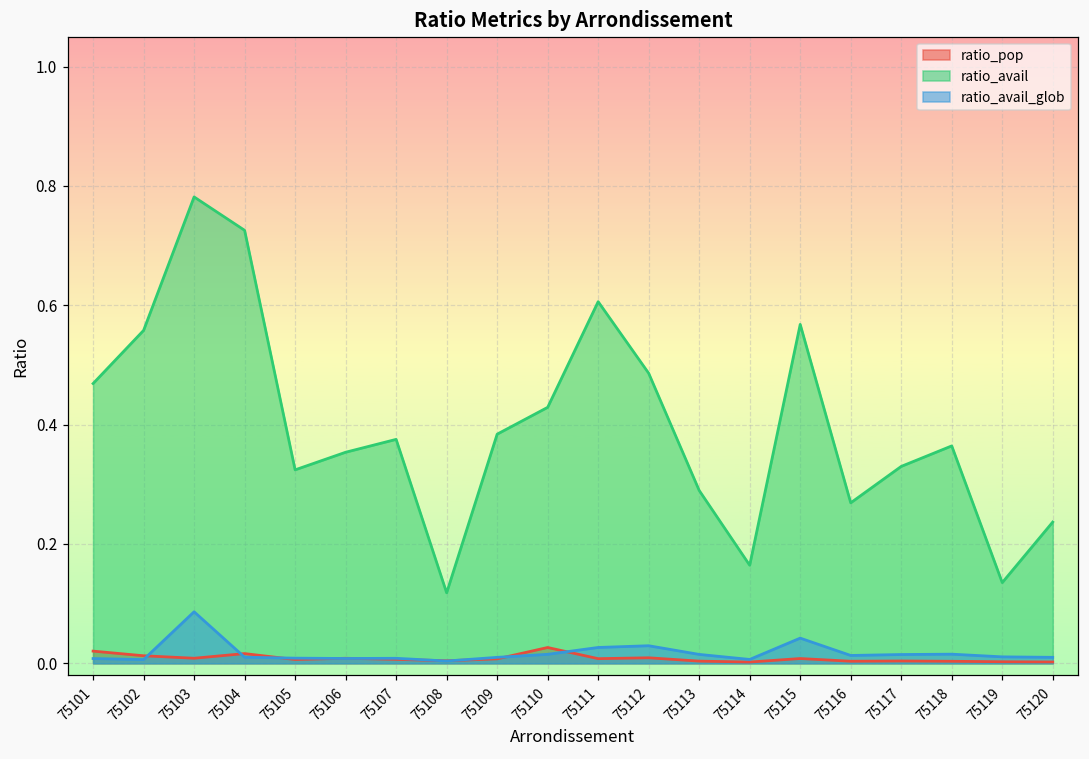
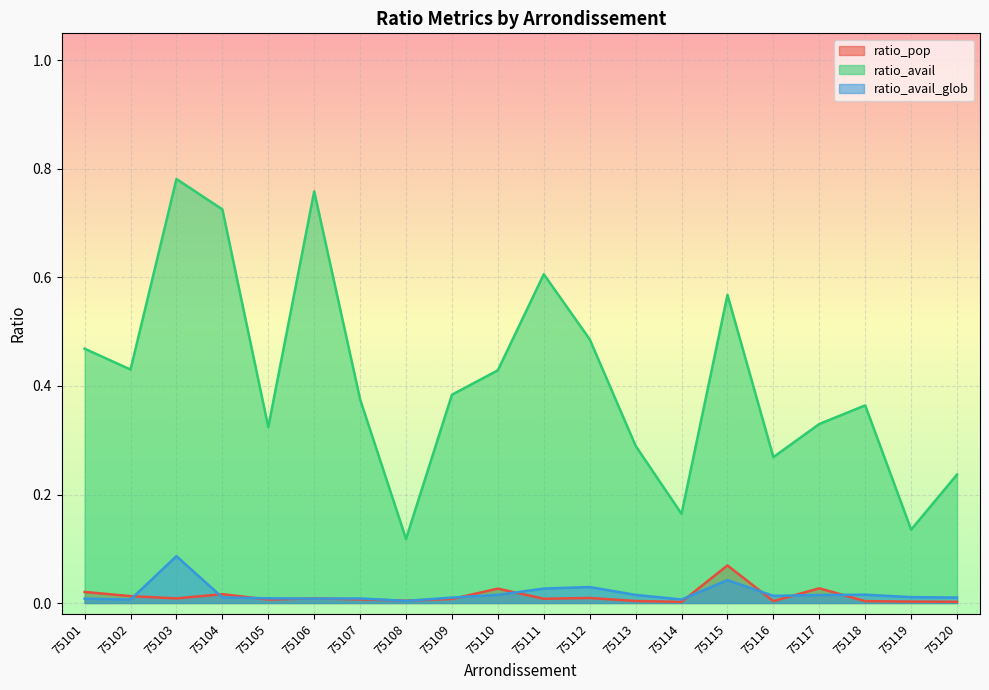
  {
    "ratio_pop": {
      "75101": 0.02,
      "75102": 0.01,
      "75103": 0.01,
      "75104": 0.02,
      "75110": 0.03,
      "75111": 0.01,
      "75112": 0.01,
      "75113": 0.00,
-     "75115": 0.01,
+     "75115": 0.07,
      "75116": 0.00,
-     "75117": 0.00,
+     "75117": 0.03,
      "75118": 0.00,
      "75119": 0.00,
      "75120": 0.00
    },
    "ratio_avail": {
      "75101": 0.47,
-     "75102": 0.56,
+     "75102": 0.43,
      "75103": 0.78,
      "75104": 0.73,
      "75105": 0.32,
-     "75106": 0.35,
+     "75106": 0.76,
      "75107": 0.38,
      "75108": 0.12,
      "75109": 0.38,
      "75110": 0.43,
      "75111": 0.61,
      "75112": 0.49,
      "75113": 0.29,
      "75114": 0.16,
      "75115": 0.57,
      "75116": 0.27,
      "75117": 0.33,
      "75118": 0.36,
      "75119": 0.14,
      "75120": 0.24
    },
    "ratio_avail_glob": {
      "75101": 0.01,
      "75102": 0.01,
      "75103": 0.09,
      "75104": 0.01,
      "75110": 0.02,
      "75111": 0.03,
      "75112": 0.03,
      "75113": 0.01,
      "75115": 0.04,
      "75116": 0.01,
      "75117": 0.01,
      "75118": 0.02,
      "75119": 0.01,
      "75120": 0.01
    }
  }
